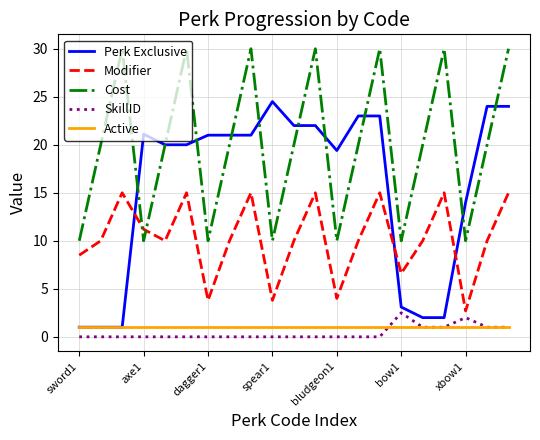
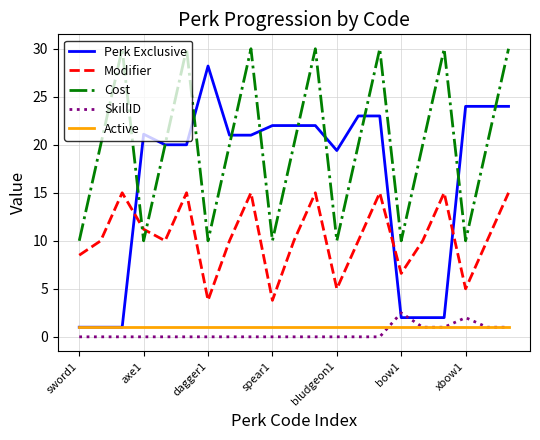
  {
    "Perk Exclusive": {
-     "dagger1": 21,
-     "spear1": 25,
+     "dagger1": 28,
+     "spear1": 22,
      "bludgeon1": 19,
-     "bow1": 3,
-     "xbow1": 14
+     "bow1": 2,
+     "xbow1": 24
    },
    "Modifier": {
      "sword1": 9,
      "axe1": 11,
      "dagger1": 4,
      "spear1": 4,
-     "bludgeon1": 4,
+     "bludgeon1": 5,
      "bow1": 7,
-     "xbow1": 3
+     "xbow1": 5
    },
    "Cost": {
      "sword1": 10,
      "axe1": 10,
      "dagger1": 10,
      "spear1": 10,
      "bludgeon1": 10,
      "bow1": 10,
      "xbow1": 10
    },
    "SkillID": {
      "sword1": 0,
      "axe1": 0,
      "dagger1": 0,
      "spear1": 0,
      "bludgeon1": 0,
      "bow1": 3,
      "xbow1": 2
    },
    "Active": {
      "axe1": 1,
      "dagger1": 1,
      "spear1": 1,
      "bludgeon1": 1,
      "bow1": 1,
      "xbow1": 1
    }
  }
